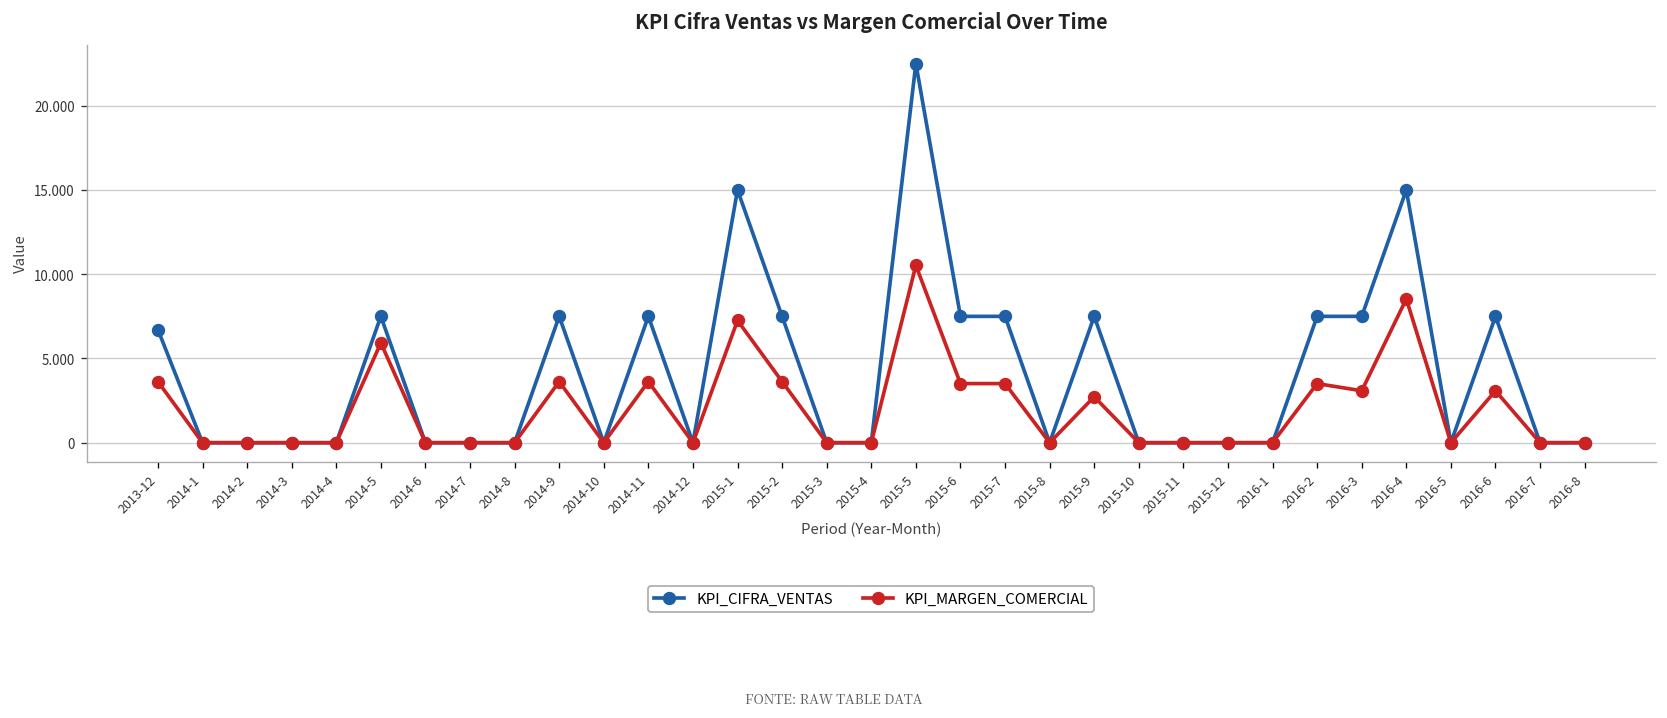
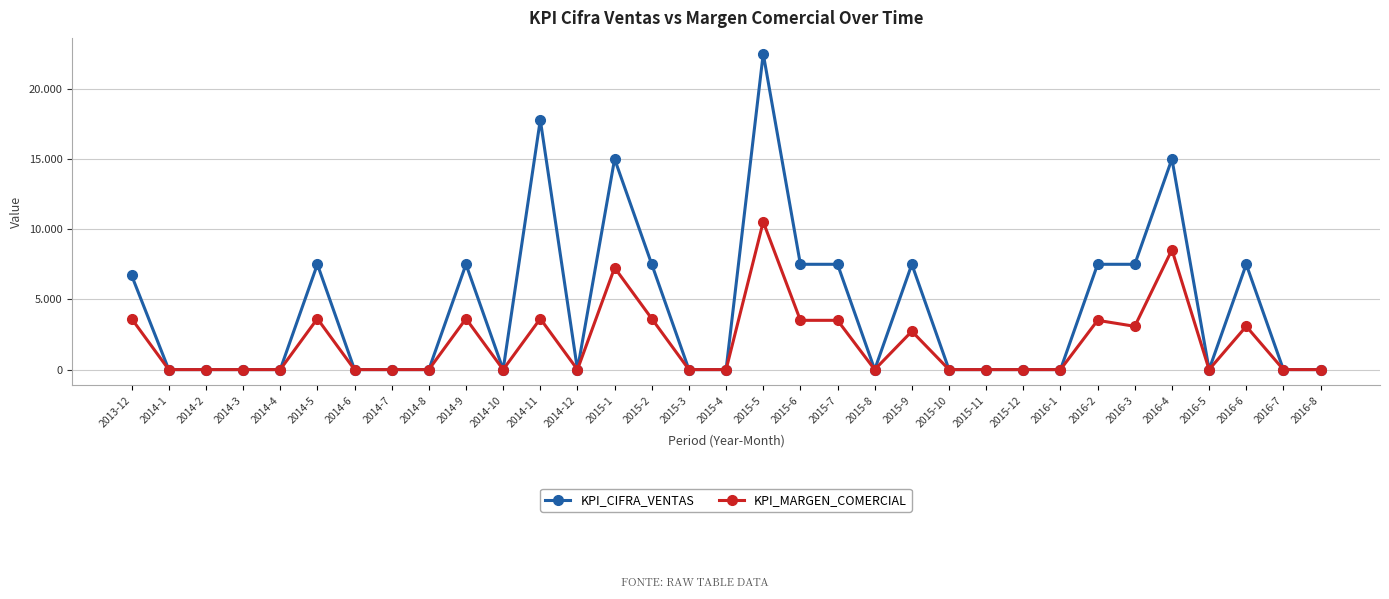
  {
    "KPI_CIFRA_VENTAS": {
      "2013-12": 6.7,
      "2014-5": 7.5,
      "2014-9": 7.5,
-     "2014-11": 7.5,
+     "2014-11": 17.8,
      "2015-1": 15.0,
      "2015-2": 7.5,
      "2015-5": 22.5,
      "2015-6": 7.5,
      "2015-7": 7.5,
      "2015-9": 7.5,
      "2016-2": 7.5,
      "2016-3": 7.5,
      "2016-4": 15.0,
      "2016-6": 7.5
    },
    "KPI_MARGEN_COMERCIAL": {
      "2013-12": 3.6,
-     "2014-5": 5.9,
+     "2014-5": 3.6,
      "2014-9": 3.6,
      "2014-11": 3.6,
      "2015-1": 7.3,
      "2015-2": 3.6,
      "2015-5": 10.5,
      "2015-6": 3.5,
      "2015-7": 3.5,
      "2015-9": 2.7,
      "2016-2": 3.5,
      "2016-3": 3.1,
      "2016-4": 8.5,
      "2016-6": 3.1
    }
  }
